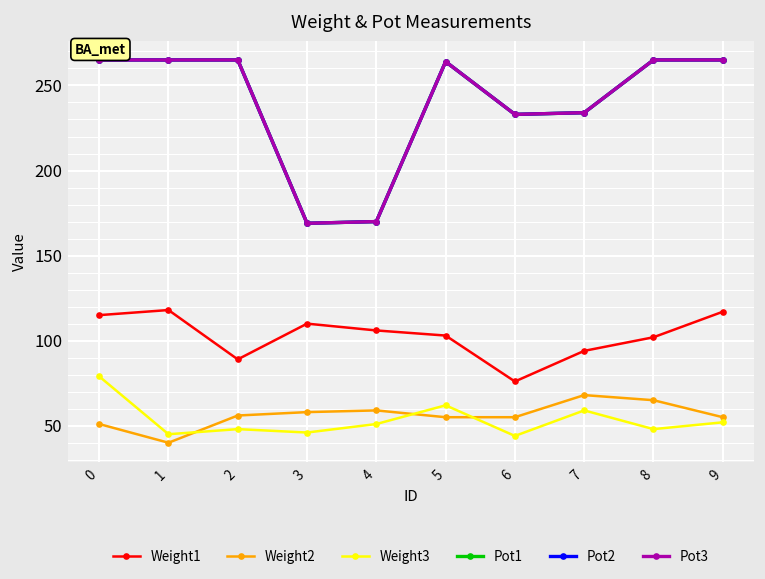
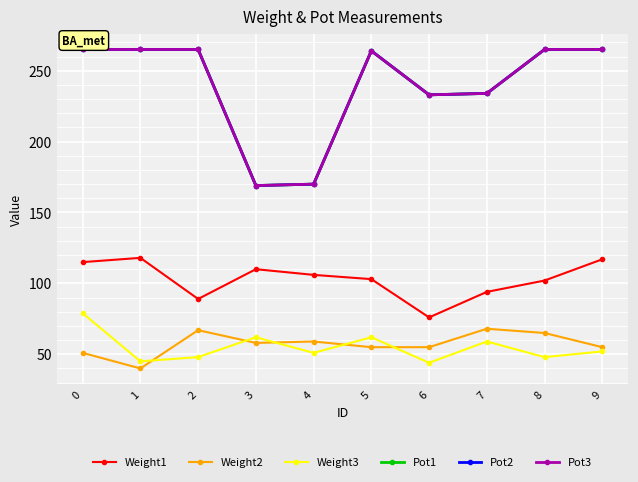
  {
    "Weight1": {
      "0": 115,
      "1": 118,
      "2": 89,
      "3": 110,
      "4": 106,
      "5": 103,
      "6": 76,
      "7": 94,
      "8": 102,
      "9": 117
    },
    "Weight2": {
      "0": 51,
      "1": 40,
-     "2": 56,
+     "2": 67,
      "3": 58,
      "4": 59,
      "5": 55,
      "6": 55,
      "7": 68,
      "8": 65,
      "9": 55
    },
    "Weight3": {
      "0": 79,
      "1": 45,
      "2": 48,
-     "3": 46,
+     "3": 62,
      "4": 51,
      "5": 62,
      "6": 44,
      "7": 59,
      "8": 48,
      "9": 52
    },
    "Pot3": {
      "1": 265,
      "2": 265,
      "3": 169,
      "4": 170,
      "5": 264,
      "6": 233,
      "7": 234,
      "8": 265,
      "9": 265
    }
  }
